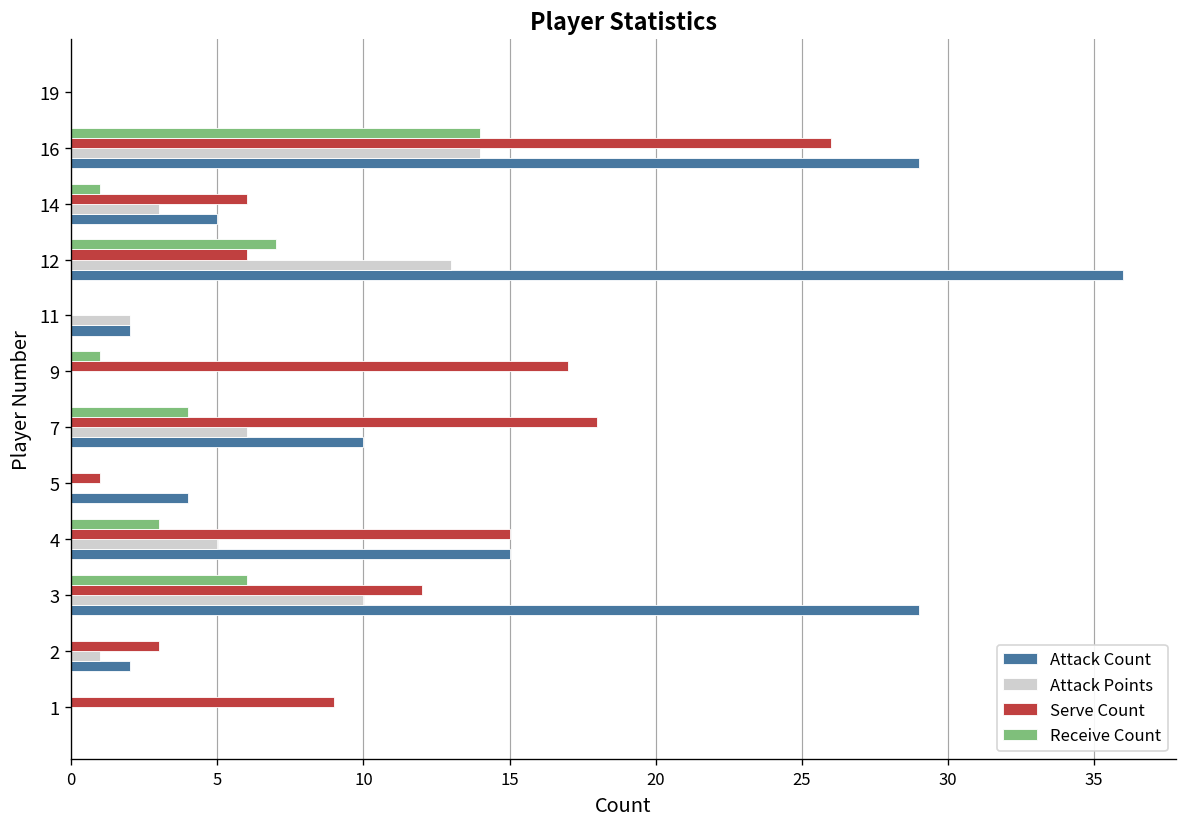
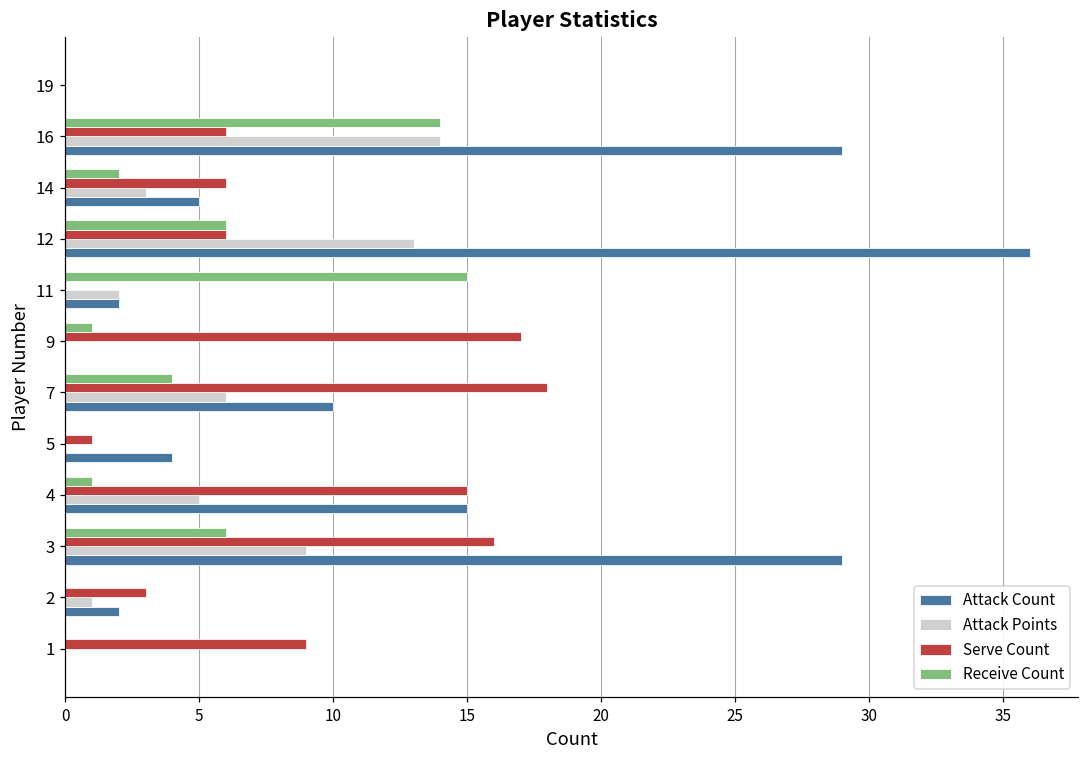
  {
    "Attack Count": {
      "19": 0,
      "16": 29,
      "14": 5,
      "12": 36,
      "11": 2,
      "9": 0,
      "7": 10,
      "5": 4,
      "4": 15,
      "3": 29,
      "2": 2,
      "1": 0
    },
    "Attack Points": {
      "19": 0,
      "16": 14,
      "14": 3,
      "12": 13,
      "11": 2,
      "9": 0,
      "7": 6,
      "5": 0,
      "4": 5,
-     "3": 10,
+     "3": 9,
      "2": 1,
      "1": 0
    },
    "Serve Count": {
      "19": 0,
-     "16": 26,
+     "16": 6,
      "14": 6,
      "12": 6,
      "11": 0,
      "9": 17,
      "7": 18,
      "5": 1,
      "4": 15,
-     "3": 12,
+     "3": 16,
      "2": 3,
      "1": 9
    },
    "Receive Count": {
      "19": 0,
      "16": 14,
-     "14": 1,
-     "12": 7,
-     "11": 0,
+     "14": 2,
+     "12": 6,
+     "11": 15,
      "9": 1,
      "7": 4,
      "5": 0,
-     "4": 3,
+     "4": 1,
      "3": 6,
      "2": 0,
      "1": 0
    }
  }
